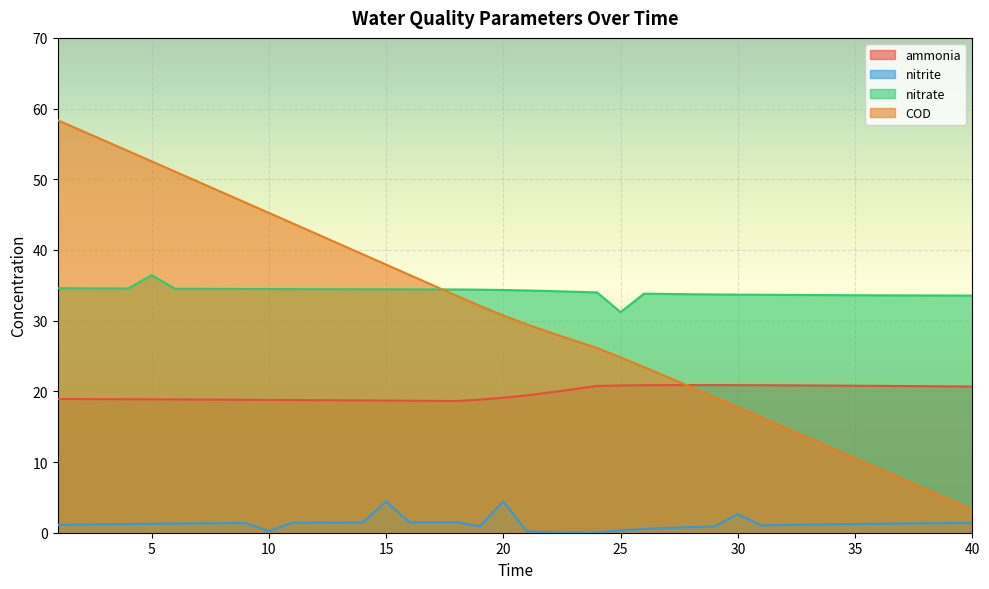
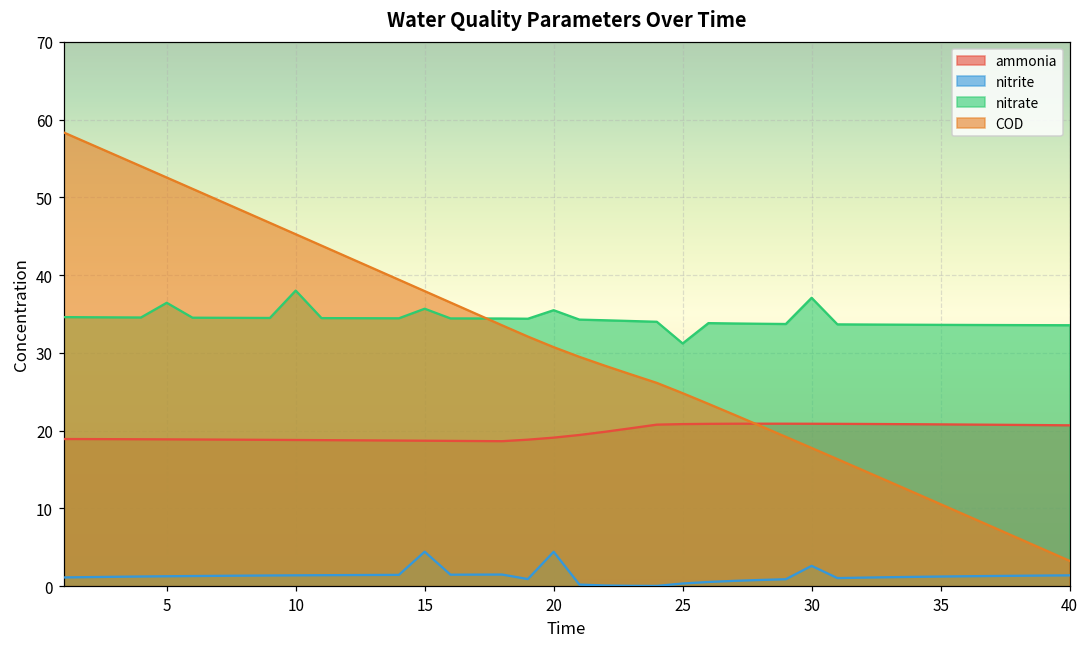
  {
    "nitrite": {
      "5": 1,
-     "10": 0,
+     "10": 1,
      "15": 4,
      "20": 4,
      "25": 0,
      "30": 3,
      "35": 1,
      "40": 1
    },
    "nitrate": {
      "5": 36,
-     "10": 34,
-     "15": 34,
-     "20": 34,
+     "10": 38,
+     "15": 36,
+     "20": 35,
      "25": 31,
-     "30": 34,
+     "30": 37,
      "35": 34,
      "40": 34
    }
  }
